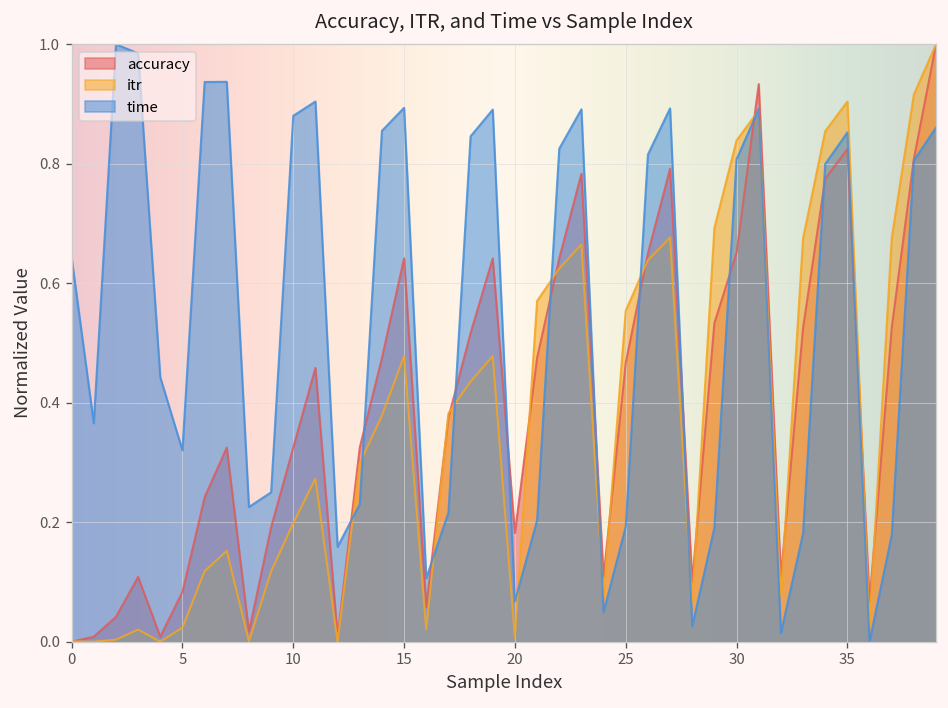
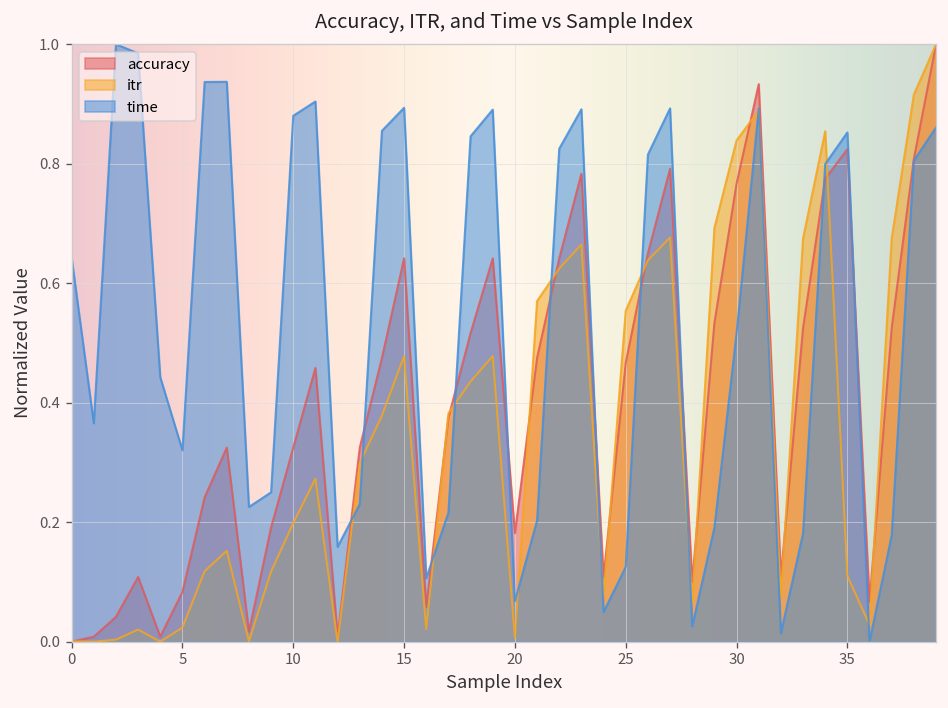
  {
    "accuracy": {
      "5": 0.08,
      "10": 0.33,
      "15": 0.64,
      "20": 0.18,
      "25": 0.47,
-     "30": 0.65,
+     "30": 0.77,
      "35": 0.82
    },
    "itr": {
      "5": 0.02,
      "10": 0.20,
      "15": 0.48,
      "20": 0.01,
      "25": 0.55,
      "30": 0.84,
-     "35": 0.90
+     "35": 0.11
    },
    "time": {
      "0": 0.64,
      "5": 0.32,
      "10": 0.88,
      "15": 0.89,
      "20": 0.07,
-     "25": 0.19,
-     "30": 0.81,
+     "25": 0.13,
+     "30": 0.52,
      "35": 0.85
    }
  }
